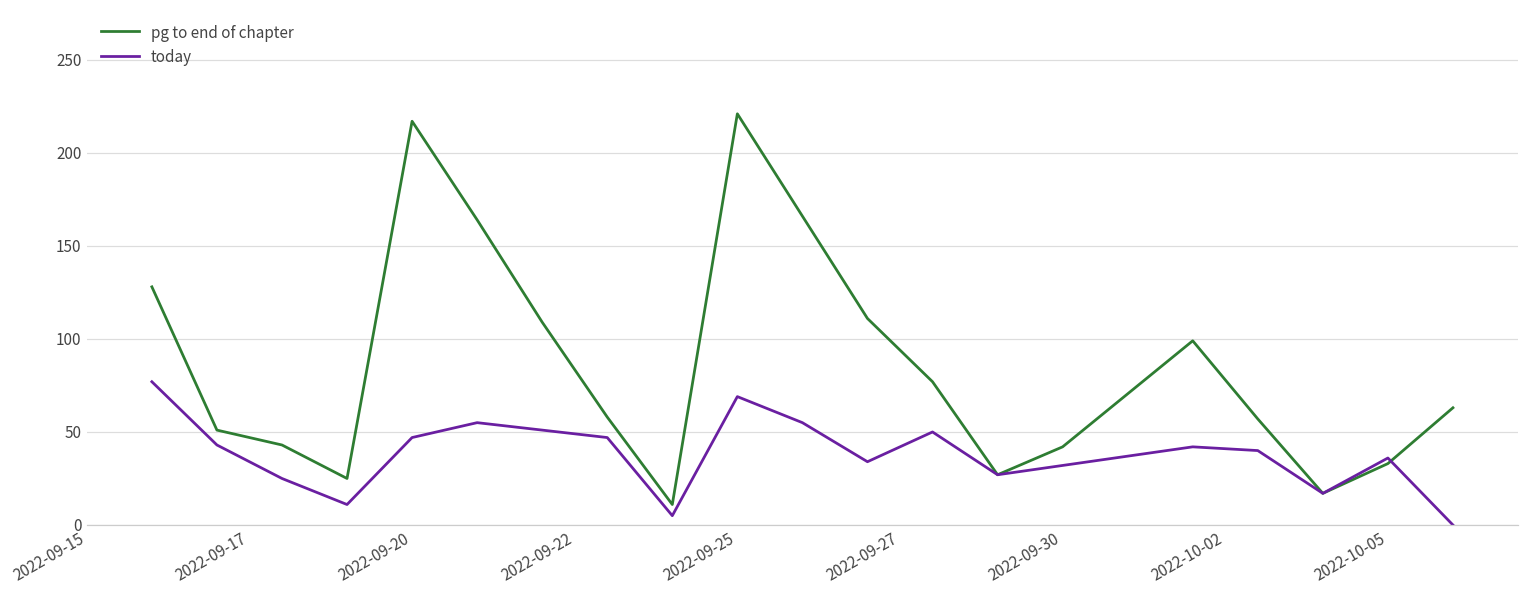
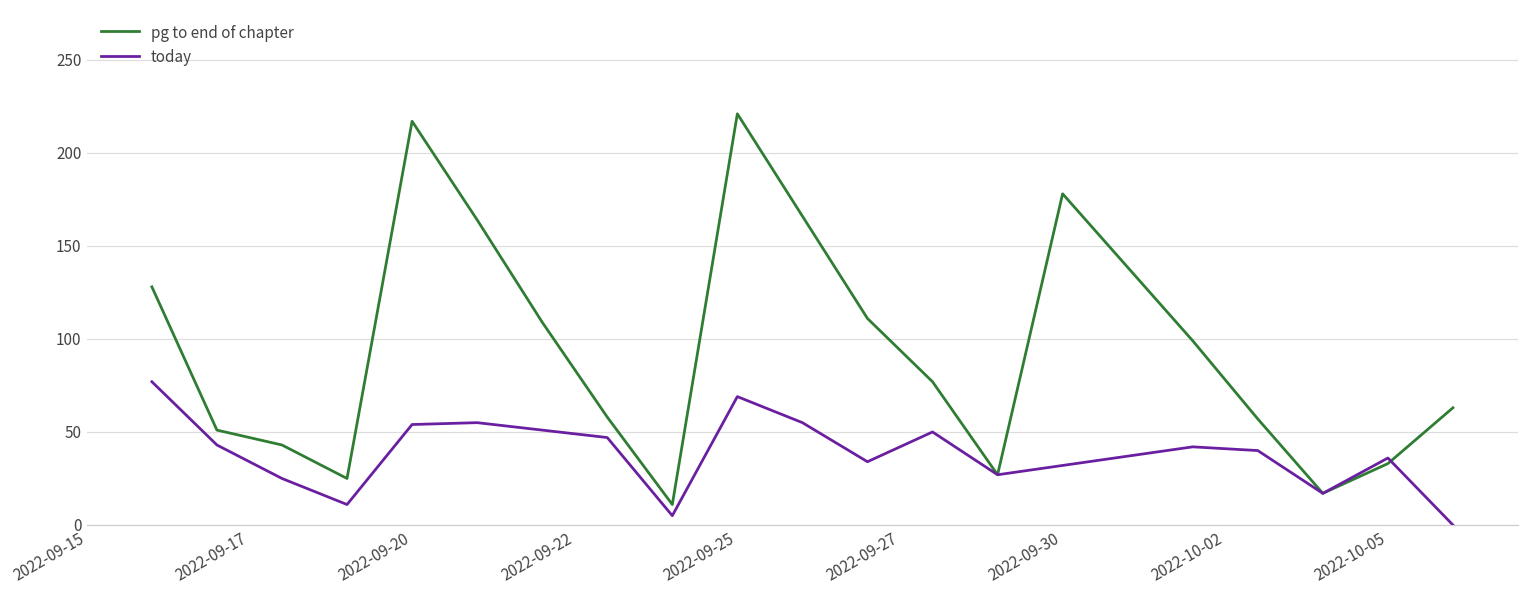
  {
    "pg to end of chapter": {
      "2022-09-20": 217,
      "2022-09-25": 221,
-     "2022-09-30": 42,
+     "2022-09-30": 178,
      "2022-10-05": 33
    },
    "today": {
-     "2022-09-20": 47,
+     "2022-09-20": 54,
      "2022-09-25": 69,
      "2022-09-30": 32,
      "2022-10-05": 36
    }
  }
